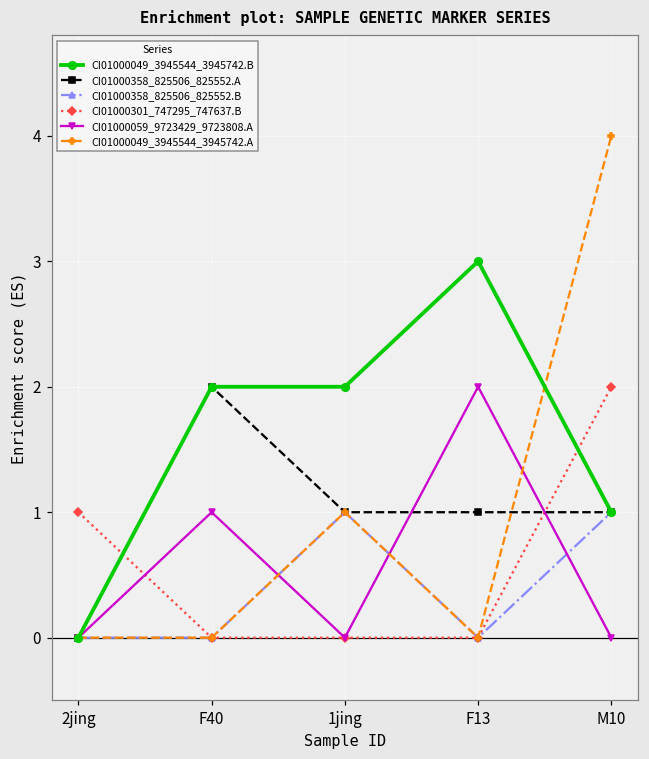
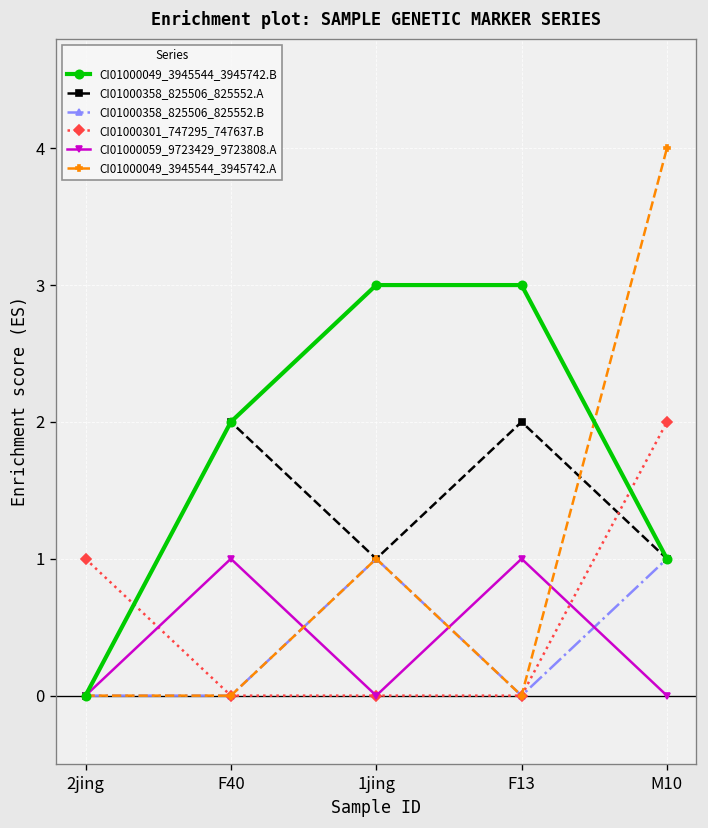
  {
    "CI01000049_3945544_3945742.B": {
-     "1jing": 2,
+     "1jing": 3,
      "F13": 3
    },
    "CI01000358_825506_825552.A": {
-     "F13": 1
+     "F13": 2
    },
    "CI01000301_747295_747637.B": {
      "2jing": 1,
      "M10": 2
    },
    "CI01000059_9723429_9723808.A": {
      "F40": 1,
-     "F13": 2,
+     "F13": 1,
      "M10": 0
    },
    "CI01000049_3945544_3945742.A": {
      "M10": 4
    }
  }
